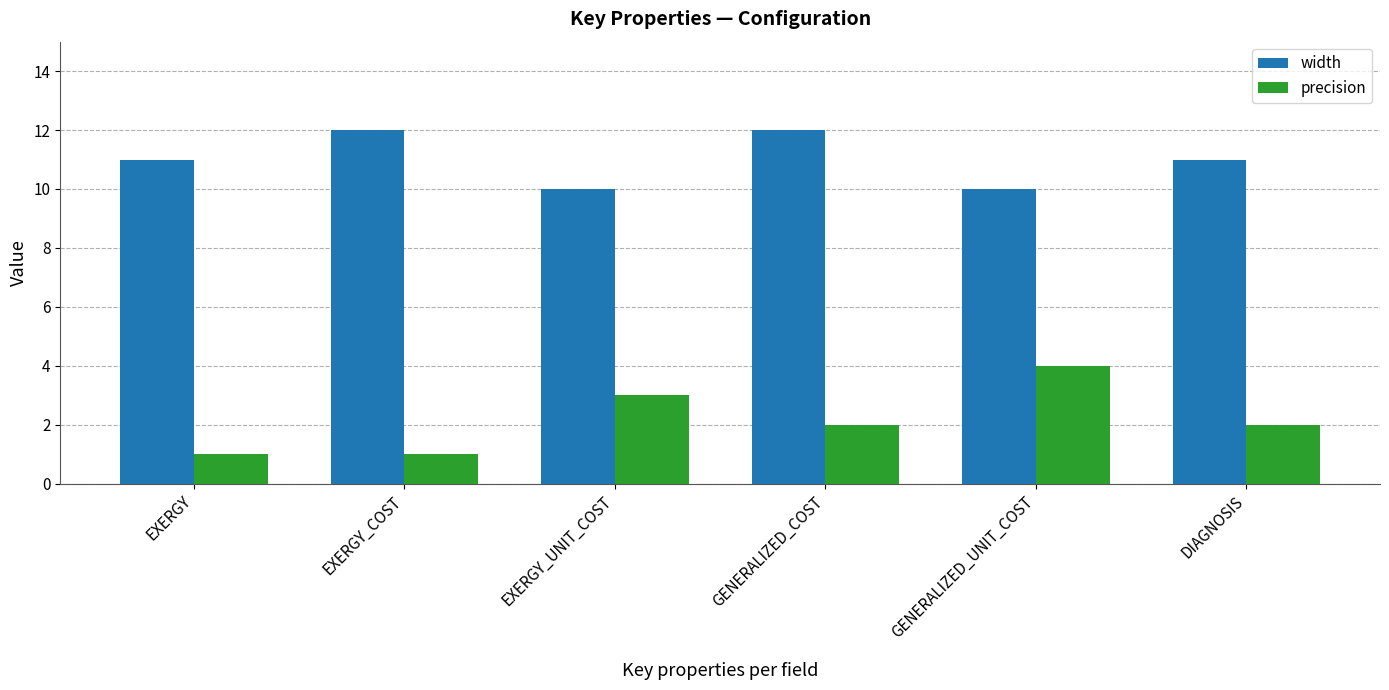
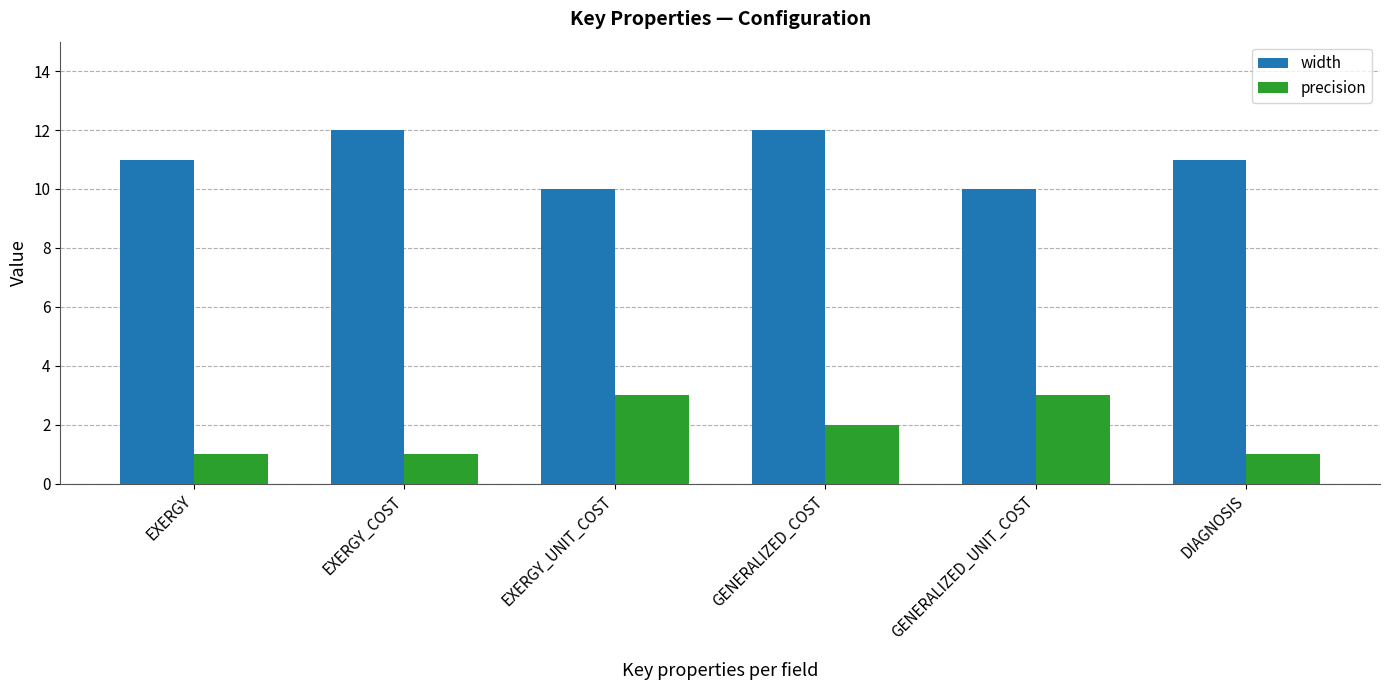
  {
    "width": {
      "EXERGY": 11,
      "EXERGY_COST": 12,
      "EXERGY_UNIT_COST": 10,
      "GENERALIZED_COST": 12,
      "GENERALIZED_UNIT_COST": 10,
      "DIAGNOSIS": 11
    },
    "precision": {
      "EXERGY": 1,
      "EXERGY_COST": 1,
      "EXERGY_UNIT_COST": 3,
      "GENERALIZED_COST": 2,
-     "GENERALIZED_UNIT_COST": 4,
-     "DIAGNOSIS": 2
+     "GENERALIZED_UNIT_COST": 3,
+     "DIAGNOSIS": 1
    }
  }
